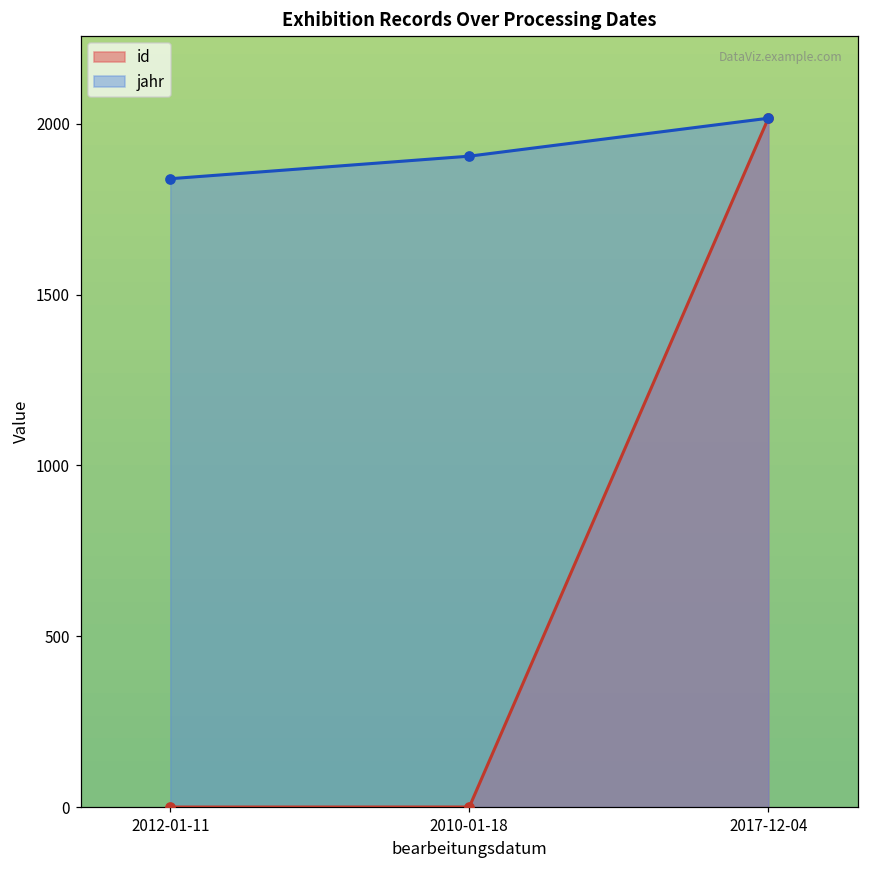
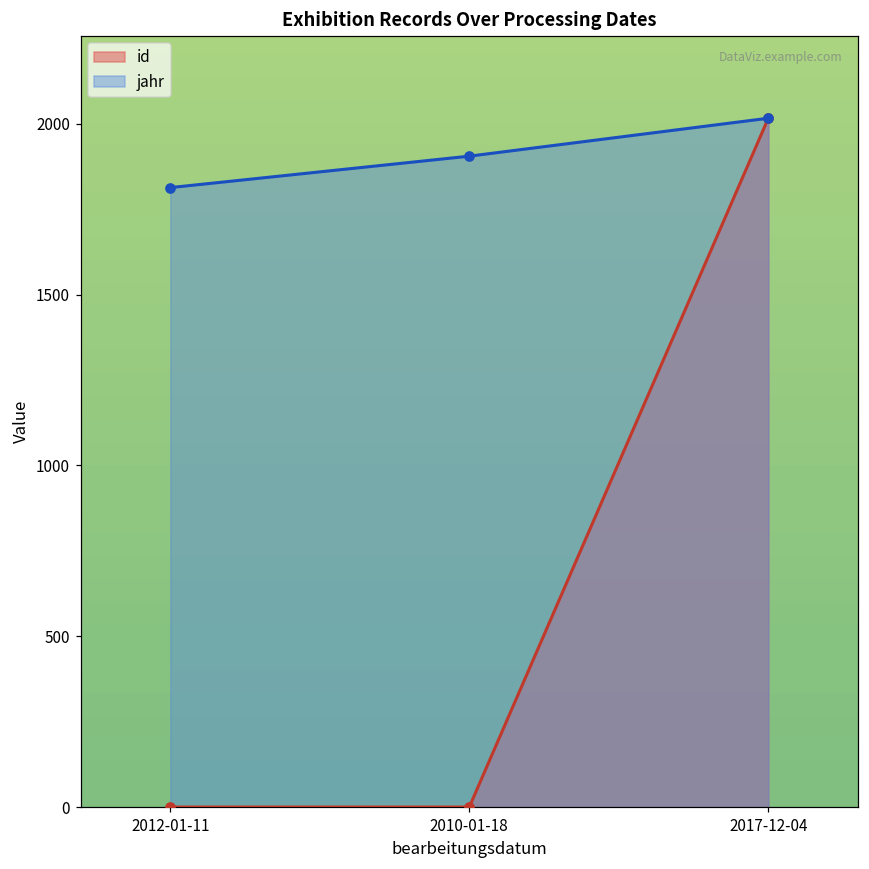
  {
    "id": {
      "2012-01-11": 0,
      "2010-01-18": 0
    },
    "jahr": {
-     "2012-01-11": 1840,
+     "2012-01-11": 1810,
      "2010-01-18": 1910
    }
  }
